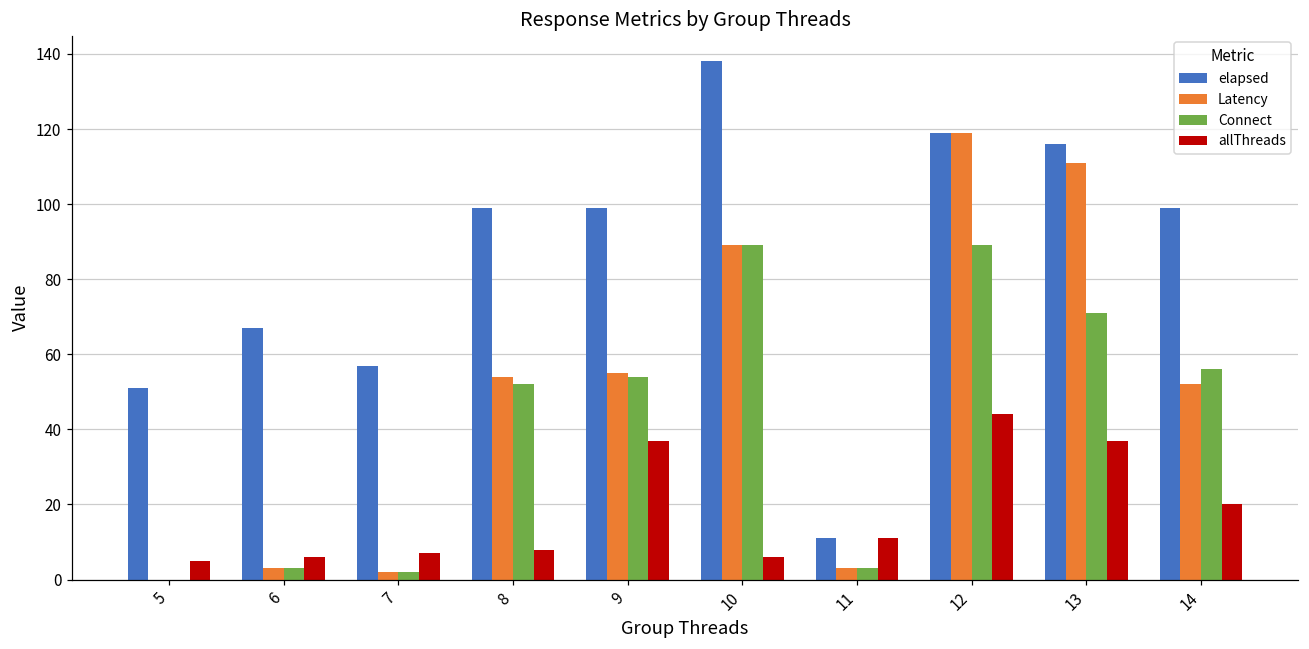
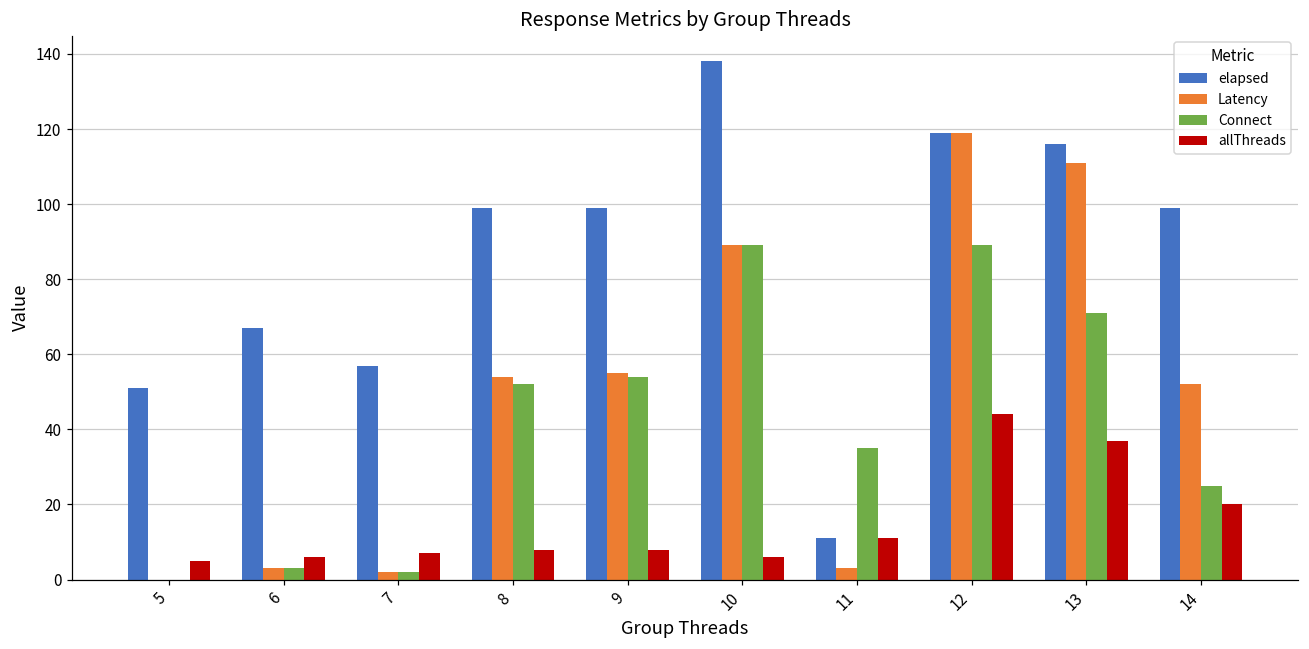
  {
    "elapsed": {
      "5": 51,
      "6": 67,
      "7": 57,
      "8": 99,
      "9": 99,
      "10": 138,
      "11": 11,
      "12": 119,
      "13": 116,
      "14": 99
    },
    "Latency": {
      "5": 0,
      "6": 3,
      "7": 2,
      "8": 54,
      "9": 55,
      "10": 89,
      "11": 3,
      "12": 119,
      "13": 111,
      "14": 52
    },
    "Connect": {
      "5": 0,
      "6": 3,
      "7": 2,
      "8": 52,
      "9": 54,
      "10": 89,
-     "11": 3,
+     "11": 35,
      "12": 89,
      "13": 71,
-     "14": 56
+     "14": 25
    },
    "allThreads": {
      "5": 5,
      "6": 6,
      "7": 7,
      "8": 8,
-     "9": 37,
+     "9": 8,
      "10": 6,
      "11": 11,
      "12": 44,
      "13": 37,
      "14": 20
    }
  }
